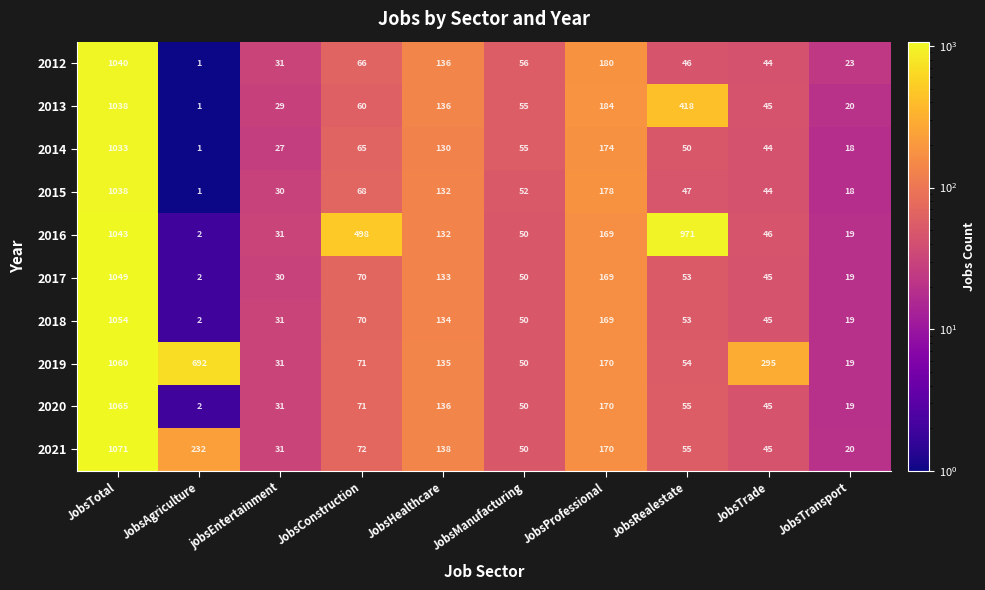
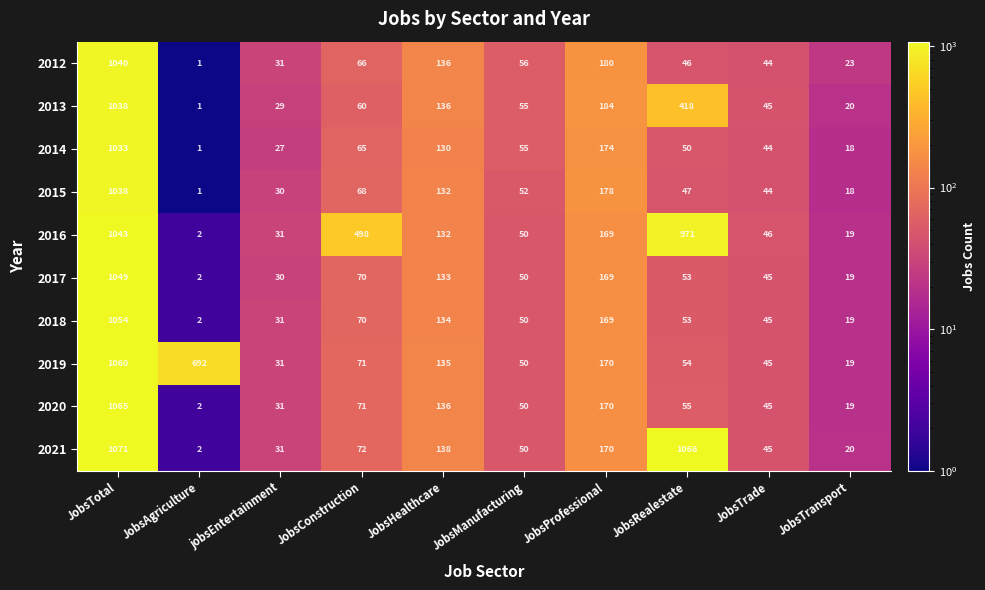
  {
    "2012": {
      "JobsTotal": 1040,
      "JobsAgriculture": 1,
      "jobsEntertainment": 31,
      "JobsConstruction": 66,
      "JobsHealthcare": 136,
      "JobsManufacturing": 56,
      "JobsProfessional": 180,
      "JobsRealestate": 46,
      "JobsTrade": 44,
      "JobsTransport": 23
    },
    "2013": {
      "JobsTotal": 1038,
      "JobsAgriculture": 1,
      "jobsEntertainment": 29,
      "JobsConstruction": 60,
      "JobsHealthcare": 136,
      "JobsManufacturing": 55,
      "JobsProfessional": 184,
      "JobsRealestate": 418,
      "JobsTrade": 45,
      "JobsTransport": 20
    },
    "2014": {
      "JobsTotal": 1033,
      "JobsAgriculture": 1,
      "jobsEntertainment": 27,
      "JobsConstruction": 65,
      "JobsHealthcare": 130,
      "JobsManufacturing": 55,
      "JobsProfessional": 174,
      "JobsRealestate": 50,
      "JobsTrade": 44,
      "JobsTransport": 18
    },
    "2015": {
      "JobsTotal": 1038,
      "JobsAgriculture": 1,
      "jobsEntertainment": 30,
      "JobsConstruction": 68,
      "JobsHealthcare": 132,
      "JobsManufacturing": 52,
      "JobsProfessional": 178,
      "JobsRealestate": 47,
      "JobsTrade": 44,
      "JobsTransport": 18
    },
    "2016": {
      "JobsTotal": 1043,
      "JobsAgriculture": 2,
      "jobsEntertainment": 31,
      "JobsConstruction": 498,
      "JobsHealthcare": 132,
      "JobsManufacturing": 50,
      "JobsProfessional": 169,
      "JobsRealestate": 971,
      "JobsTrade": 46,
      "JobsTransport": 19
    },
    "2017": {
      "JobsTotal": 1049,
      "JobsAgriculture": 2,
      "jobsEntertainment": 30,
      "JobsConstruction": 70,
      "JobsHealthcare": 133,
      "JobsManufacturing": 50,
      "JobsProfessional": 169,
      "JobsRealestate": 53,
      "JobsTrade": 45,
      "JobsTransport": 19
    },
    "2018": {
      "JobsTotal": 1054,
      "JobsAgriculture": 2,
      "jobsEntertainment": 31,
      "JobsConstruction": 70,
      "JobsHealthcare": 134,
      "JobsManufacturing": 50,
      "JobsProfessional": 169,
      "JobsRealestate": 53,
      "JobsTrade": 45,
      "JobsTransport": 19
    },
    "2019": {
      "JobsTotal": 1060,
      "JobsAgriculture": 692,
      "jobsEntertainment": 31,
      "JobsConstruction": 71,
      "JobsHealthcare": 135,
      "JobsManufacturing": 50,
      "JobsProfessional": 170,
      "JobsRealestate": 54,
-     "JobsTrade": 295,
+     "JobsTrade": 45,
      "JobsTransport": 19
    },
    "2020": {
      "JobsTotal": 1065,
      "JobsAgriculture": 2,
      "jobsEntertainment": 31,
      "JobsConstruction": 71,
      "JobsHealthcare": 136,
      "JobsManufacturing": 50,
      "JobsProfessional": 170,
      "JobsRealestate": 55,
      "JobsTrade": 45,
      "JobsTransport": 19
    },
    "2021": {
      "JobsTotal": 1071,
-     "JobsAgriculture": 232,
+     "JobsAgriculture": 2,
      "jobsEntertainment": 31,
      "JobsConstruction": 72,
      "JobsHealthcare": 138,
      "JobsManufacturing": 50,
      "JobsProfessional": 170,
-     "JobsRealestate": 55,
+     "JobsRealestate": 1066,
      "JobsTrade": 45,
      "JobsTransport": 20
    }
  }
